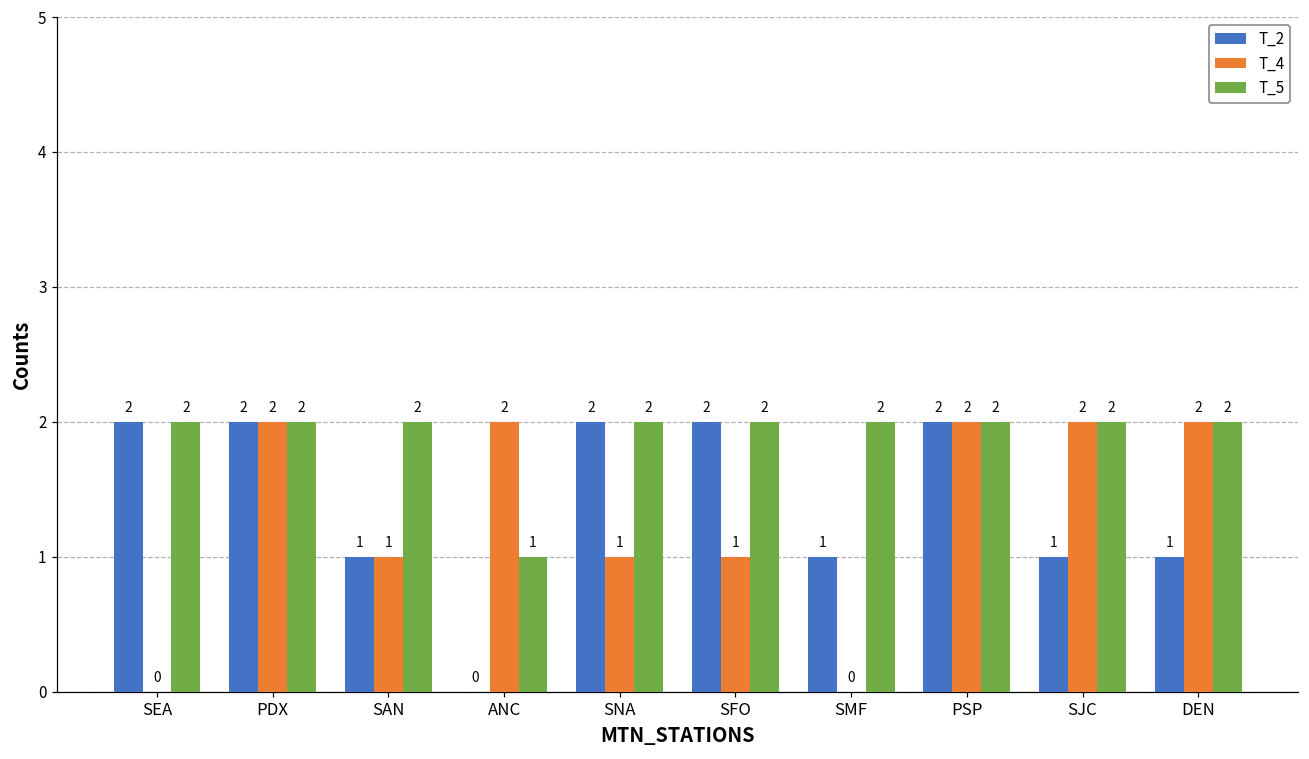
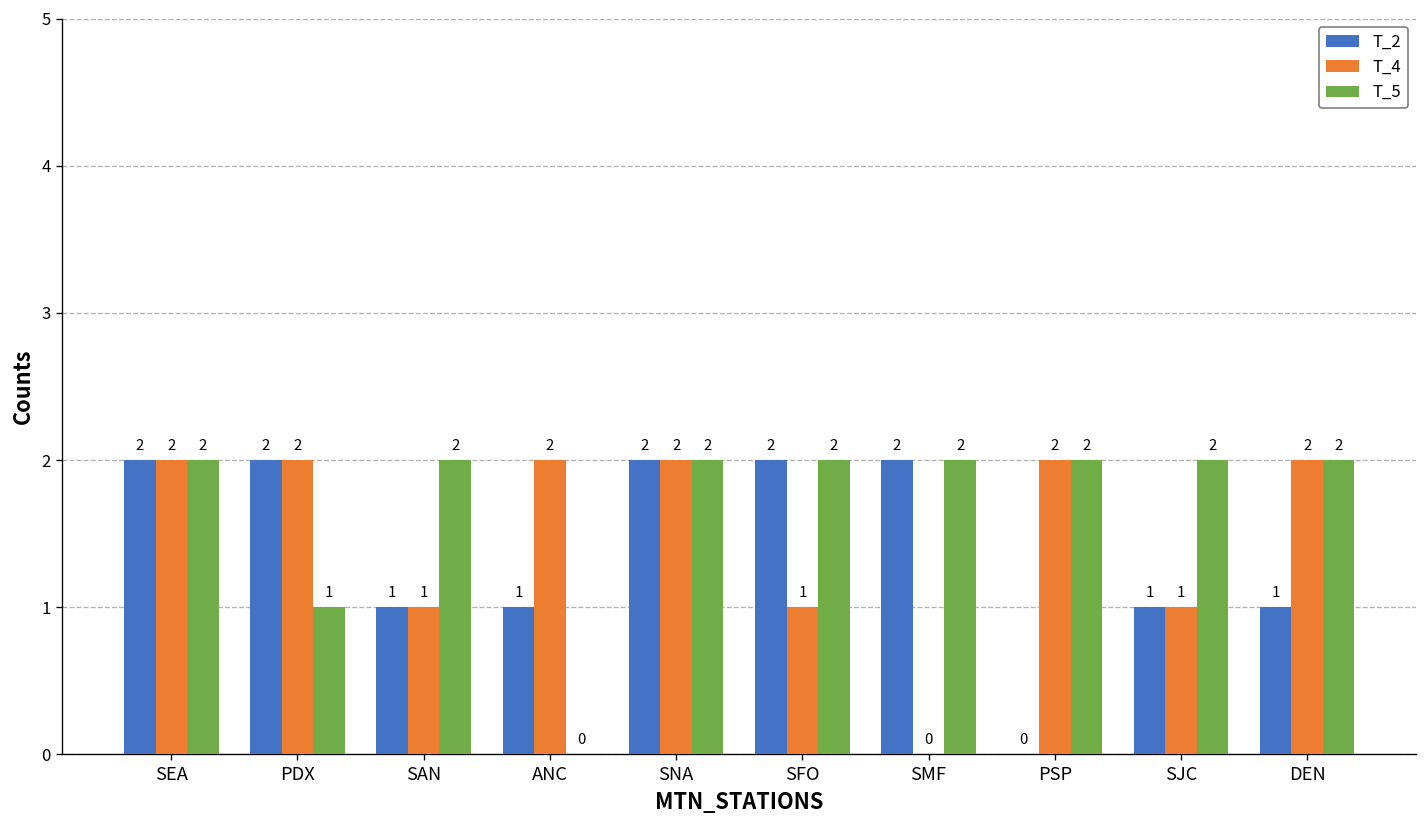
  {
    "T_2": {
      "SEA": 2,
      "PDX": 2,
      "SAN": 1,
-     "ANC": 0,
+     "ANC": 1,
      "SNA": 2,
      "SFO": 2,
-     "SMF": 1,
-     "PSP": 2,
+     "SMF": 2,
+     "PSP": 0,
      "SJC": 1,
      "DEN": 1
    },
    "T_4": {
-     "SEA": 0,
+     "SEA": 2,
      "PDX": 2,
      "SAN": 1,
      "ANC": 2,
-     "SNA": 1,
+     "SNA": 2,
      "SFO": 1,
      "SMF": 0,
      "PSP": 2,
-     "SJC": 2,
+     "SJC": 1,
      "DEN": 2
    },
    "T_5": {
      "SEA": 2,
-     "PDX": 2,
+     "PDX": 1,
      "SAN": 2,
-     "ANC": 1,
+     "ANC": 0,
      "SNA": 2,
      "SFO": 2,
      "SMF": 2,
      "PSP": 2,
      "SJC": 2,
      "DEN": 2
    }
  }
